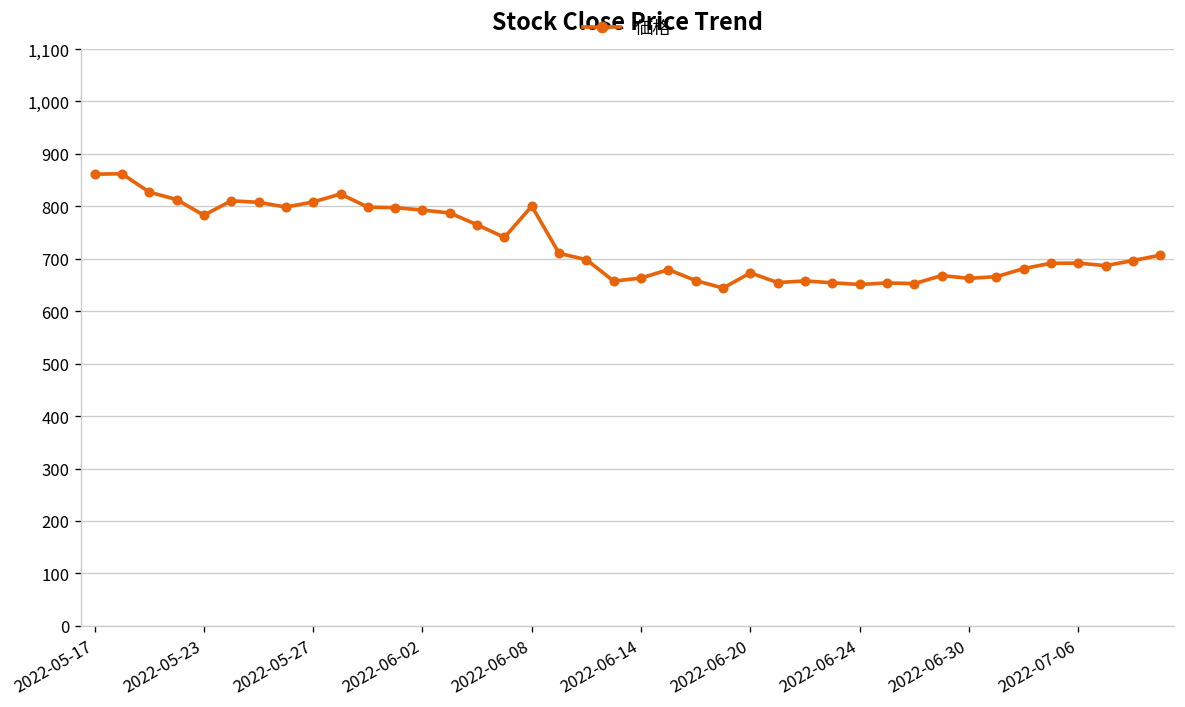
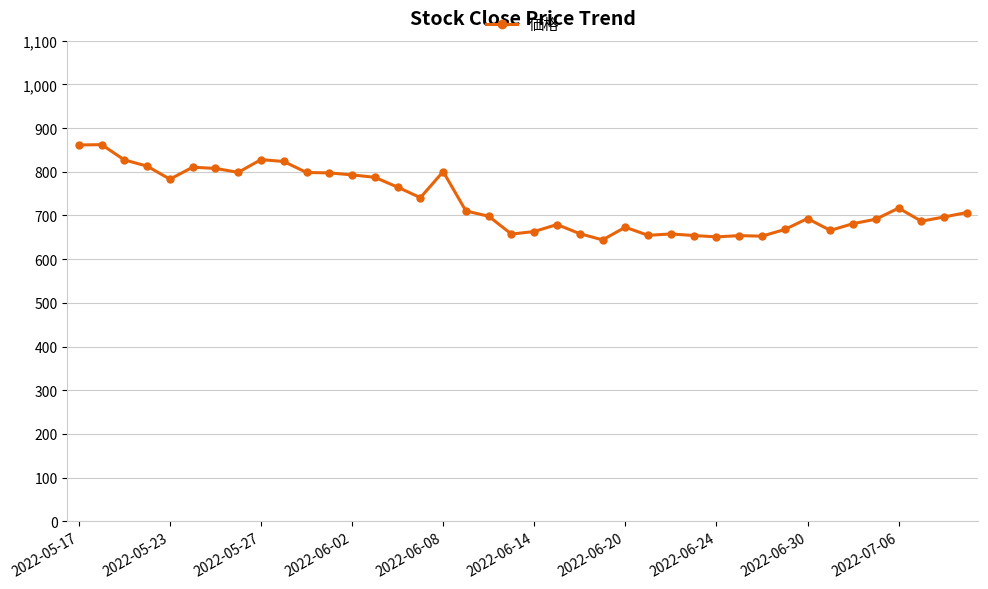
  {
    "2022-05-17": 860,
    "2022-05-23": 780,
-   "2022-05-27": 810,
+   "2022-05-27": 830,
    "2022-06-02": 790,
    "2022-06-08": 800,
    "2022-06-14": 660,
    "2022-06-20": 670,
    "2022-06-24": 650,
-   "2022-06-30": 660,
-   "2022-07-06": 690
+   "2022-06-30": 690,
+   "2022-07-06": 720
  }
